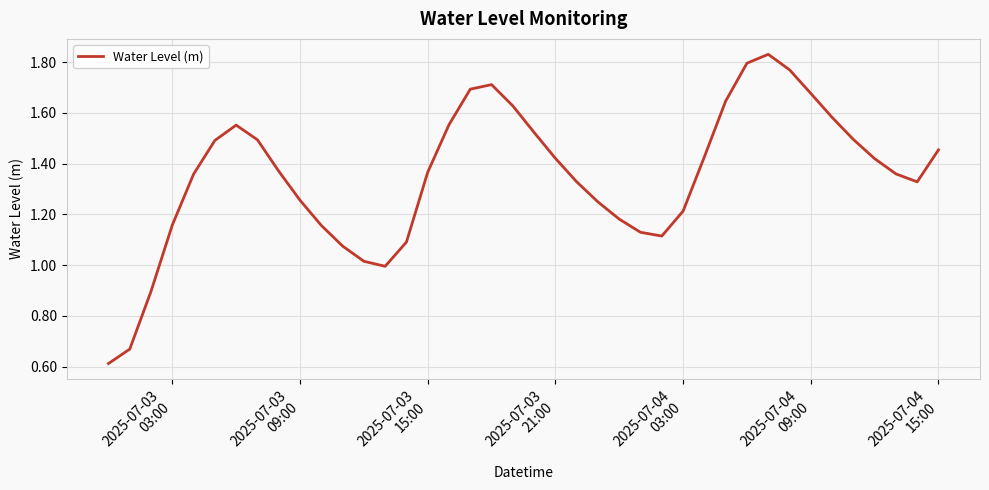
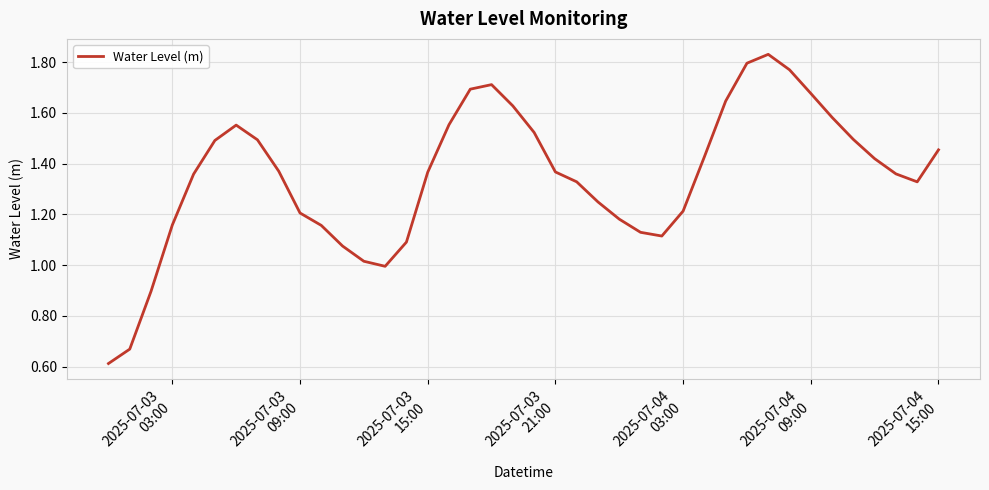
  {
    "2025-07-03 03:00": 1.16,
-   "2025-07-03 09:00": 1.26,
+   "2025-07-03 09:00": 1.21,
    "2025-07-03 15:00": 1.37,
-   "2025-07-03 21:00": 1.42,
+   "2025-07-03 21:00": 1.37,
    "2025-07-04 03:00": 1.21,
    "2025-07-04 09:00": 1.68,
    "2025-07-04 15:00": 1.45
  }
